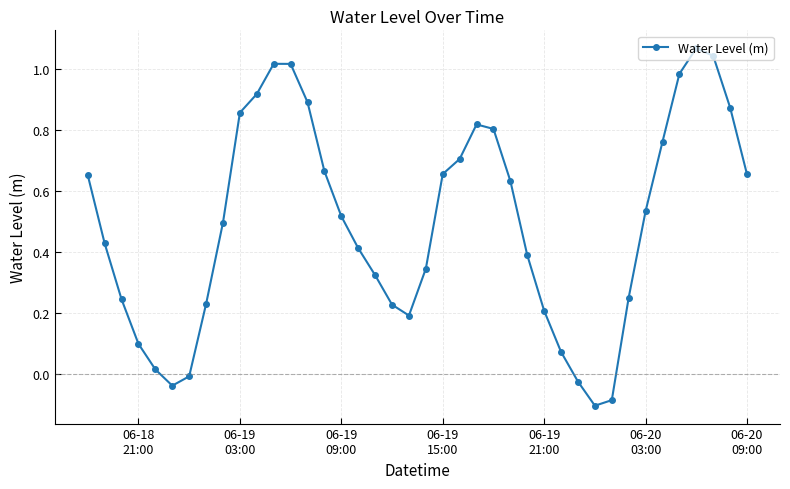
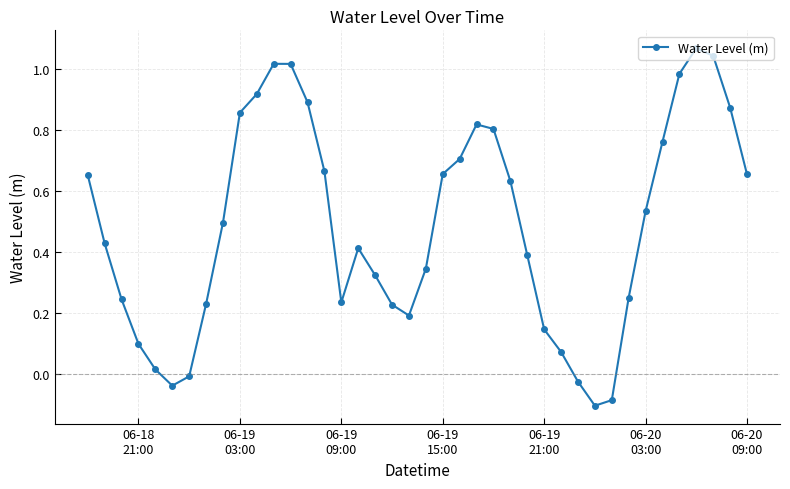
  {
    "06-18 21:00": 0.10,
    "06-19 03:00": 0.86,
-   "06-19 09:00": 0.52,
+   "06-19 09:00": 0.23,
    "06-19 15:00": 0.65,
-   "06-19 21:00": 0.21,
+   "06-19 21:00": 0.15,
    "06-20 03:00": 0.53,
    "06-20 09:00": 0.65
  }
